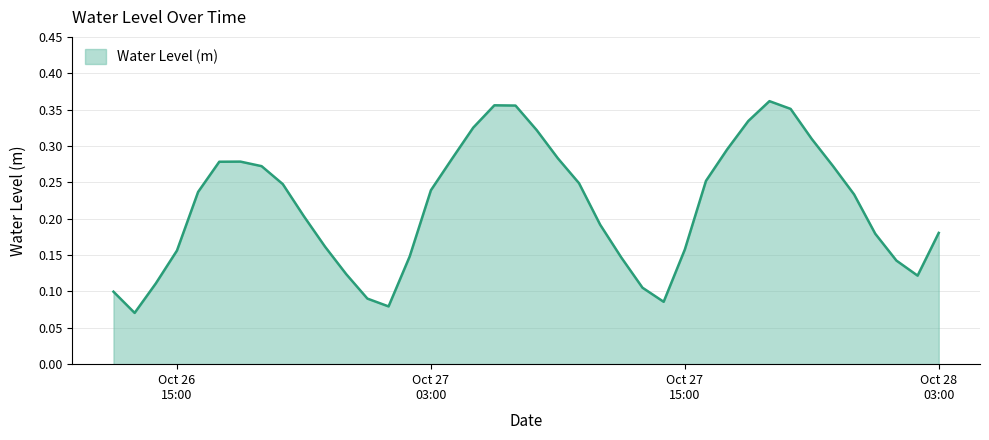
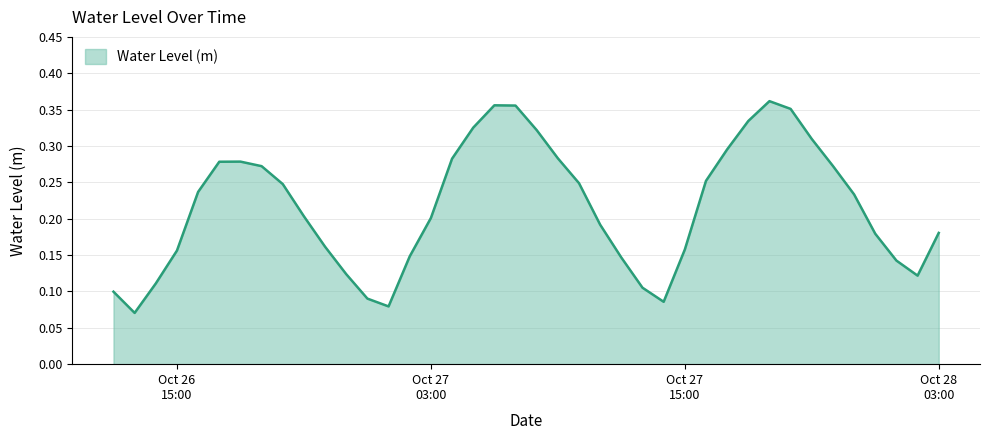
  {
    "Oct 26 15:00": 0.16,
-   "Oct 27 03:00": 0.24,
+   "Oct 27 03:00": 0.20,
    "Oct 27 15:00": 0.16,
    "Oct 28 03:00": 0.18
  }
